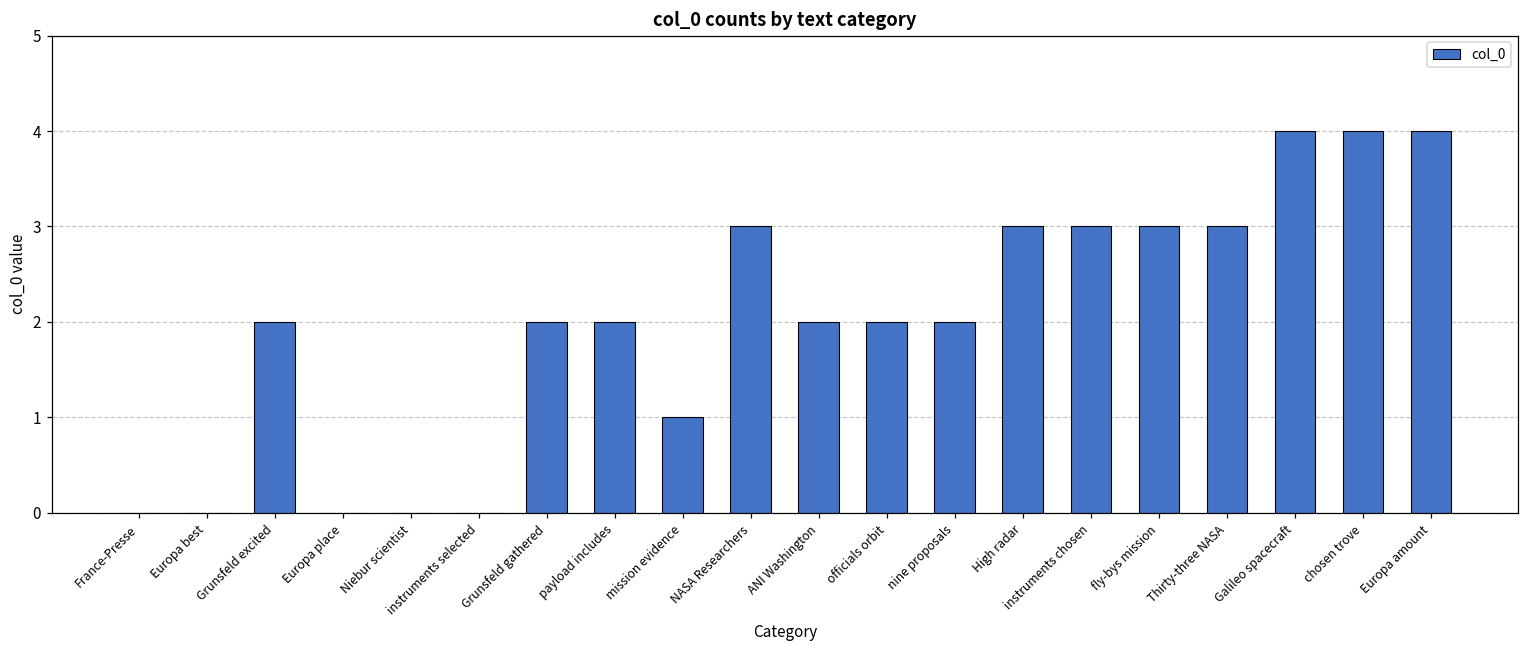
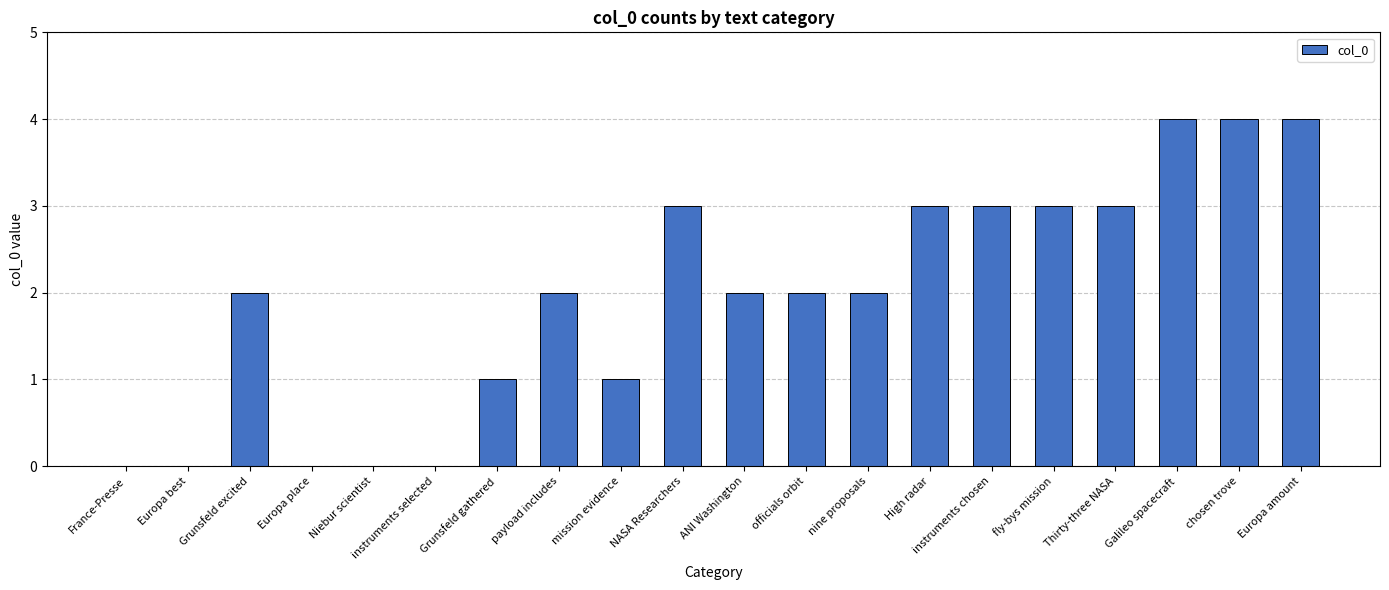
  {
    "France-Presse": 0,
    "Europa best": 0,
    "Grunsfeld excited": 2,
    "Europa place": 0,
    "Niebur scientist": 0,
    "instruments selected": 0,
-   "Grunsfeld gathered": 2,
+   "Grunsfeld gathered": 1,
    "payload includes": 2,
    "mission evidence": 1,
    "NASA Researchers": 3,
    "ANI Washington": 2,
    "officials orbit": 2,
    "nine proposals": 2,
    "High radar": 3,
    "instruments chosen": 3,
    "fly-bys mission": 3,
    "Thirty-three NASA": 3,
    "Galileo spacecraft": 4,
    "chosen trove": 4,
    "Europa amount": 4
  }
